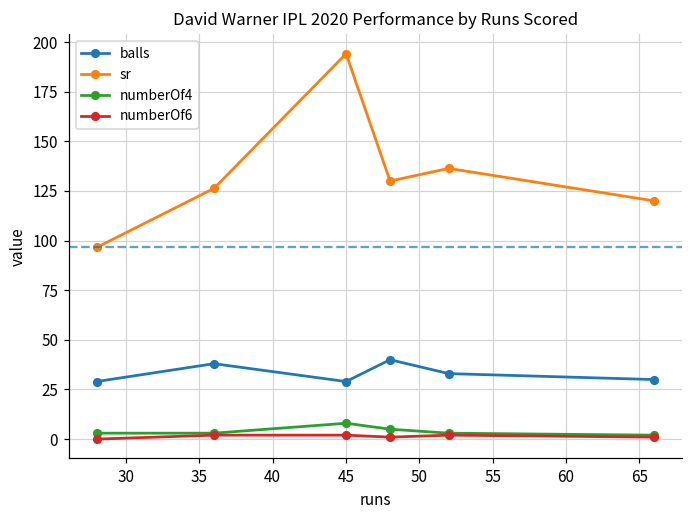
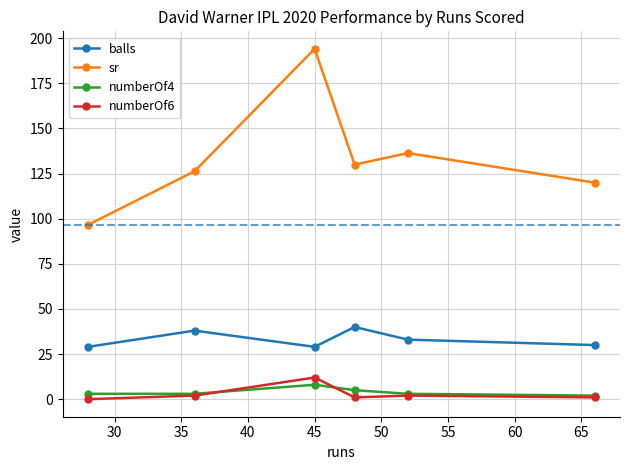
  {
    "balls": {
      "45": 29
    },
    "sr": {
      "45": 194
    },
    "numberOf4": {
      "45": 8
    },
    "numberOf6": {
-     "45": 2
+     "45": 12
    }
  }
